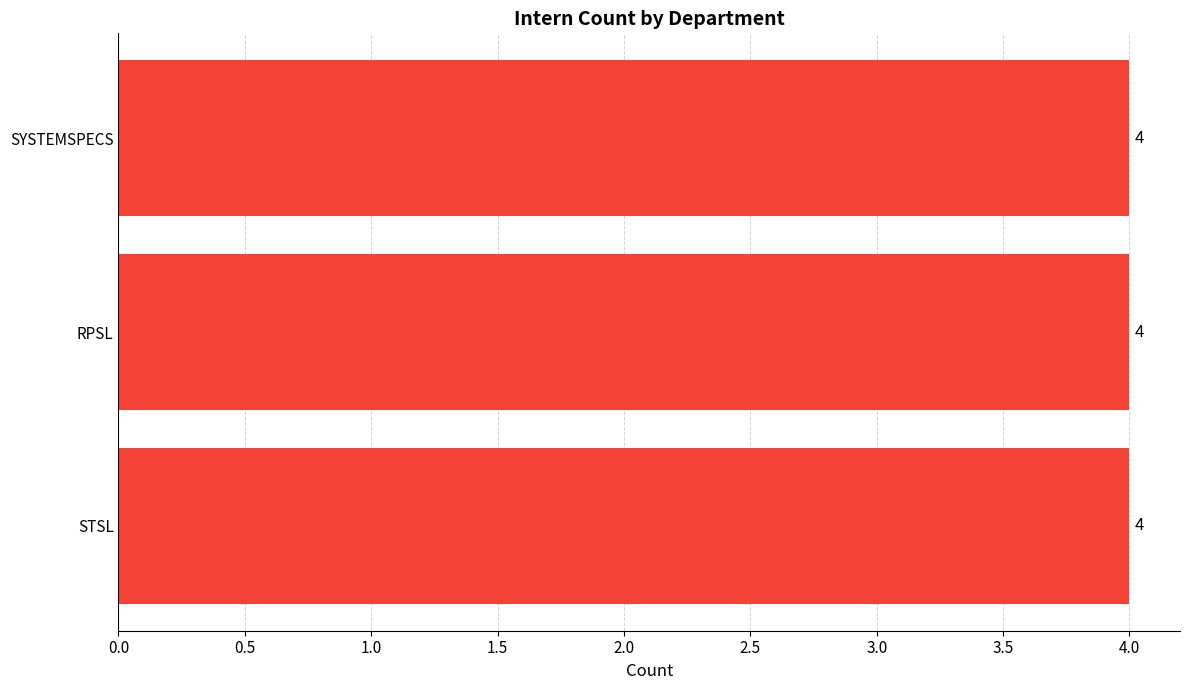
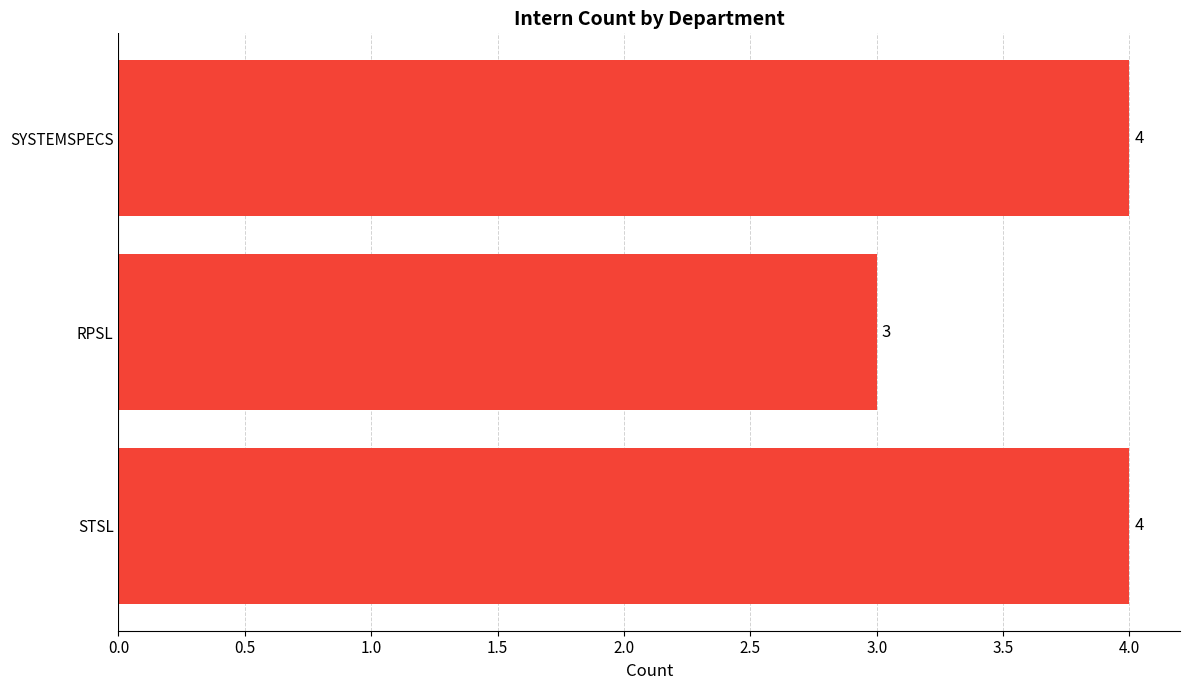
  {
    "SYSTEMSPECS": 4,
-   "RPSL": 4,
+   "RPSL": 3,
    "STSL": 4
  }
